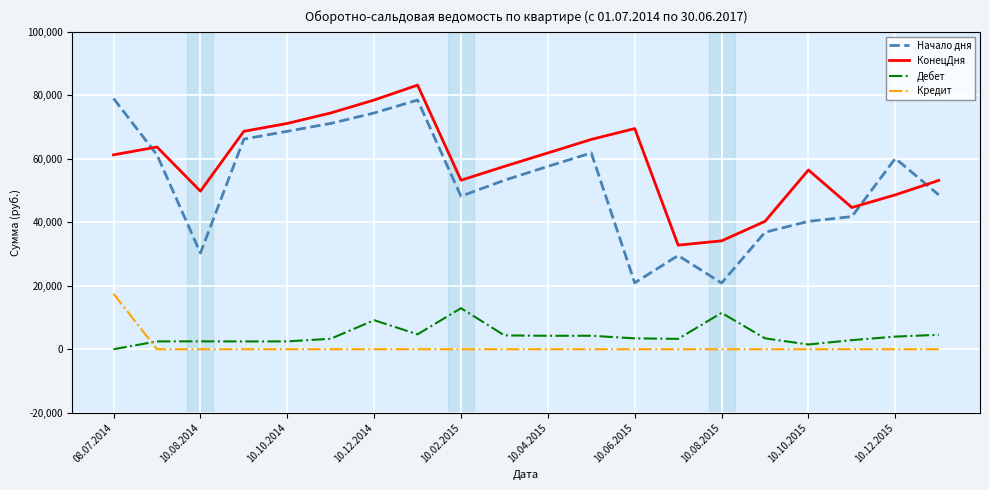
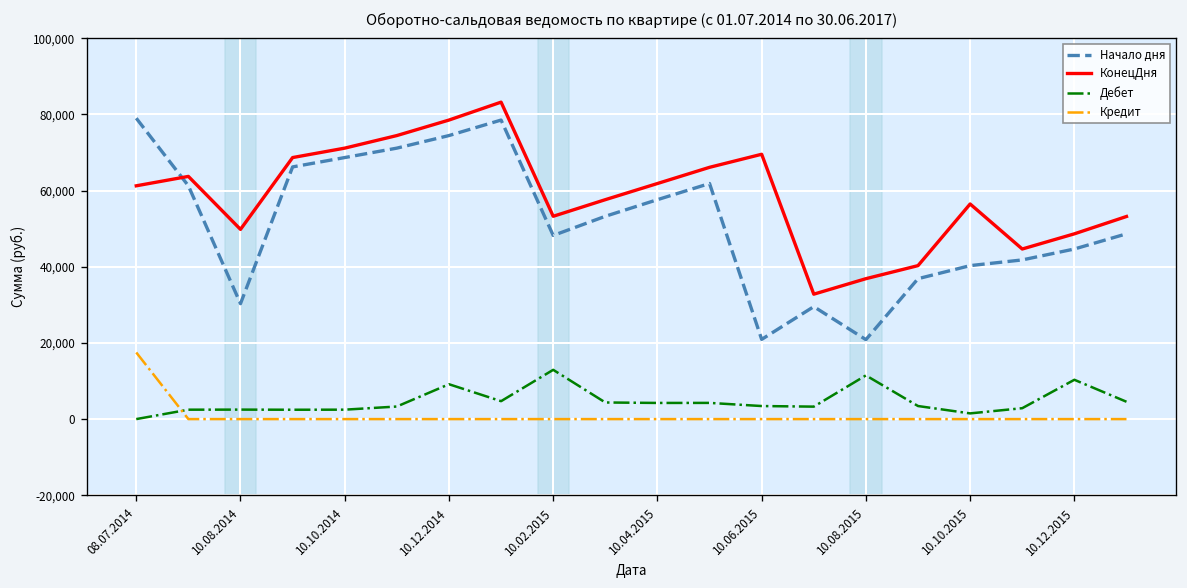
  {
    "Начало дня": {
      "08.07.2014": "79,000",
      "10.08.2014": "30,000",
      "10.10.2014": "69,000",
      "10.12.2014": "74,000",
      "10.02.2015": "48,000",
      "10.04.2015": "58,000",
      "10.06.2015": "21,000",
      "10.08.2015": "21,000",
      "10.10.2015": "40,000",
-     "10.12.2015": "60,000"
+     "10.12.2015": "45,000"
    },
    "КонецДня": {
      "08.07.2014": "61,000",
      "10.08.2014": "50,000",
      "10.10.2014": "71,000",
      "10.12.2014": "78,000",
      "10.02.2015": "53,000",
      "10.04.2015": "62,000",
      "10.06.2015": "70,000",
-     "10.08.2015": "34,000",
+     "10.08.2015": "37,000",
      "10.10.2015": "56,000",
      "10.12.2015": "49,000"
    },
    "Дебет": {
      "08.07.2014": "0",
      "10.08.2014": "2,000",
      "10.10.2014": "2,000",
      "10.12.2014": "9,000",
      "10.02.2015": "13,000",
      "10.04.2015": "4,000",
      "10.06.2015": "3,000",
      "10.08.2015": "11,000",
      "10.10.2015": "1,000",
-     "10.12.2015": "4,000"
+     "10.12.2015": "10,000"
    },
    "Кредит": {
      "08.07.2014": "17,000",
      "10.08.2014": "0",
      "10.10.2014": "0",
      "10.12.2014": "0",
      "10.02.2015": "0",
      "10.04.2015": "0",
      "10.06.2015": "0",
      "10.08.2015": "0",
      "10.10.2015": "0",
      "10.12.2015": "0"
    }
  }
